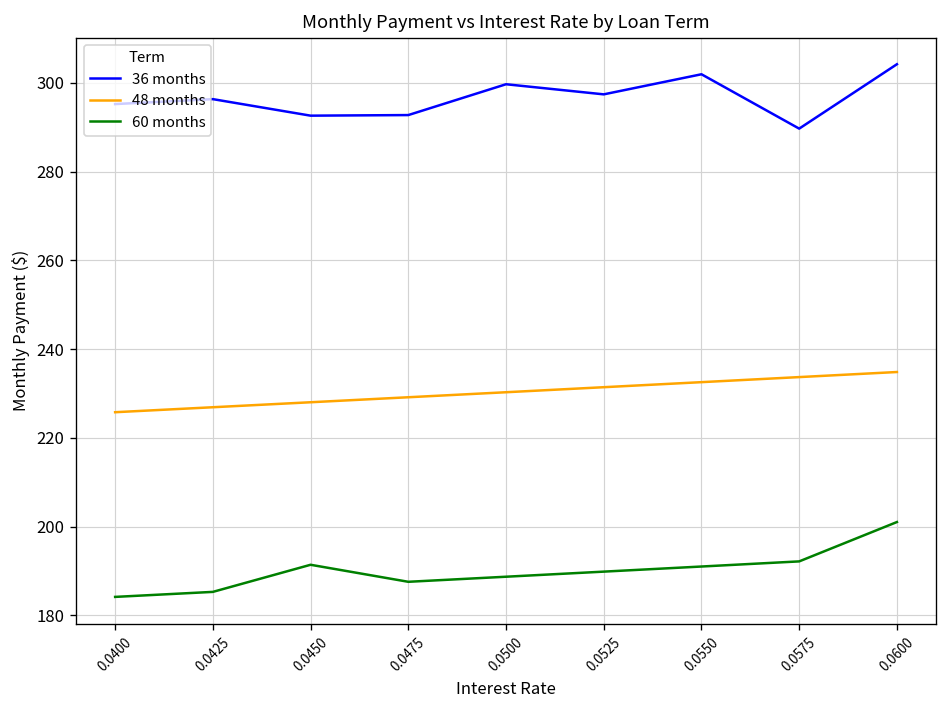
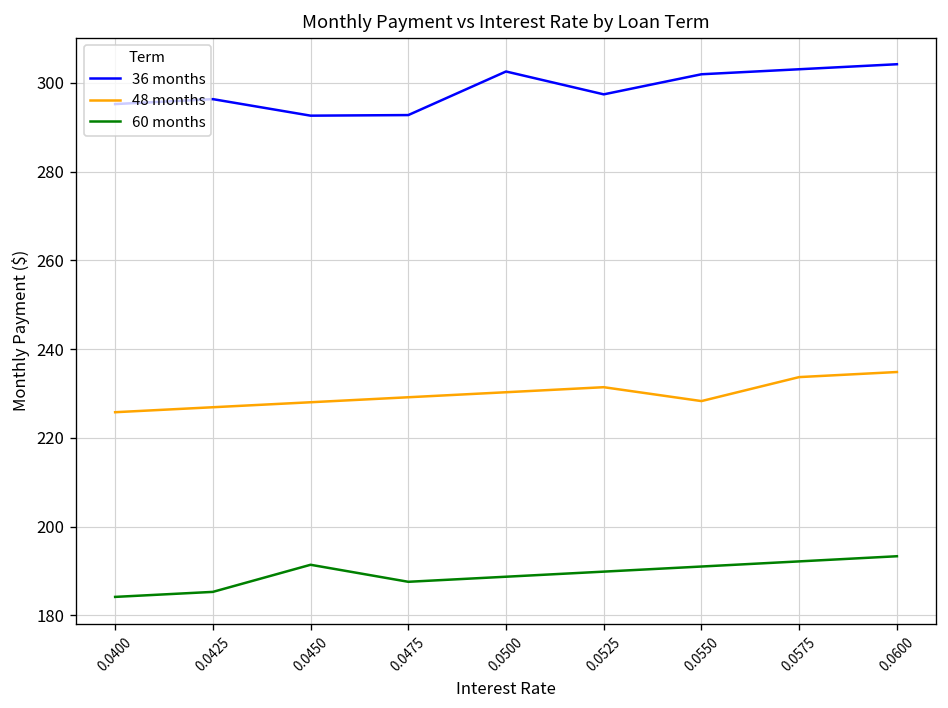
  {
    "36 months": {
      "0.0425": 296,
      "0.0450": 293,
      "0.0475": 293,
-     "0.0500": 300,
+     "0.0500": 303,
      "0.0525": 297,
      "0.0550": 302,
-     "0.0575": 290,
+     "0.0575": 303,
      "0.0600": 304
    },
    "48 months": {
      "0.0400": 226,
      "0.0425": 227,
      "0.0450": 228,
      "0.0475": 229,
      "0.0500": 230,
      "0.0525": 231,
-     "0.0550": 233,
+     "0.0550": 228,
      "0.0575": 234,
      "0.0600": 235
    },
    "60 months": {
      "0.0400": 184,
      "0.0425": 185,
      "0.0450": 191,
      "0.0475": 188,
      "0.0500": 189,
      "0.0525": 190,
      "0.0550": 191,
      "0.0575": 192,
-     "0.0600": 201
+     "0.0600": 193
    }
  }
